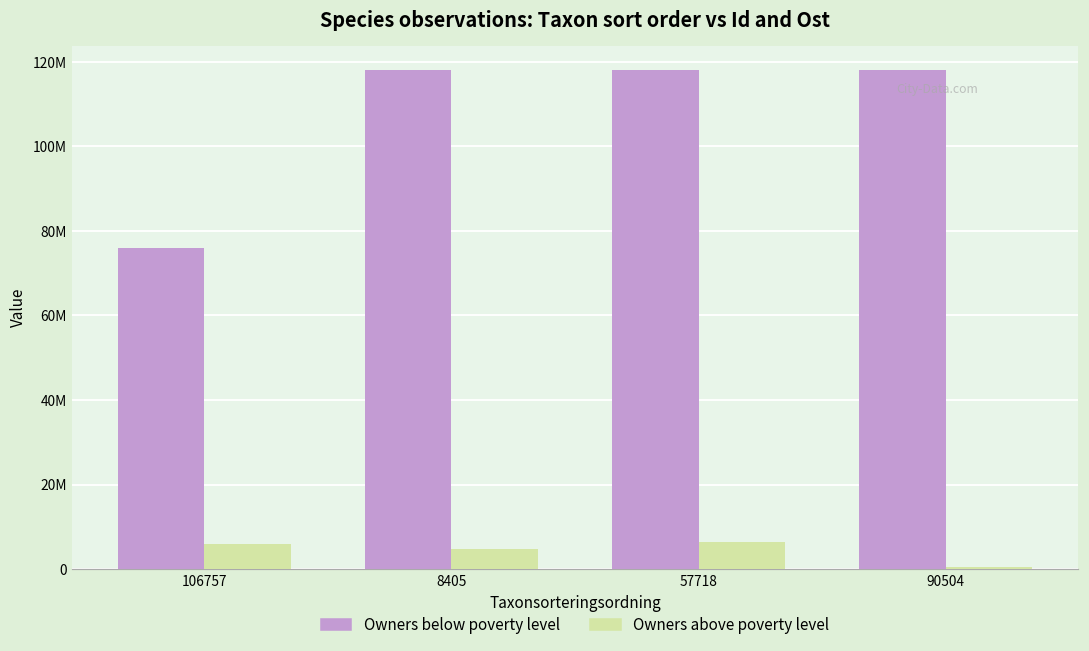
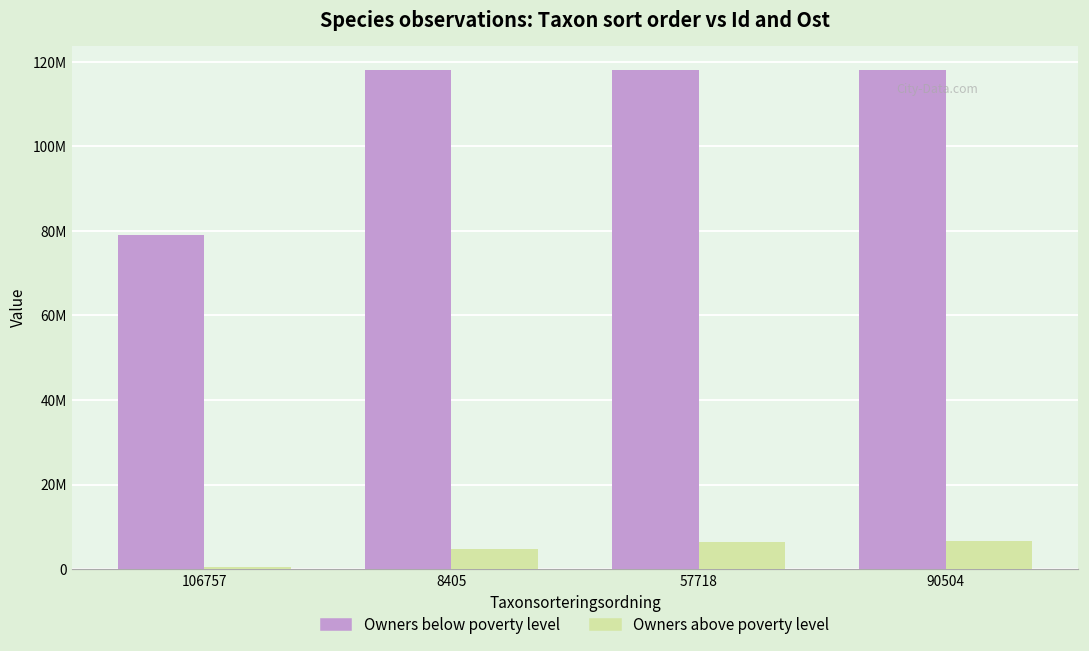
  {
    "Owners below poverty level": {
-     "106757": 76000000,
+     "106757": 79000000,
      "8405": 118000000,
      "57718": 118000000,
      "90504": 118000000
    },
    "Owners above poverty level": {
-     "106757": 6000000,
+     "106757": 1000000,
      "8405": 5000000,
      "57718": 6000000,
-     "90504": 1000000
+     "90504": 7000000
    }
  }
